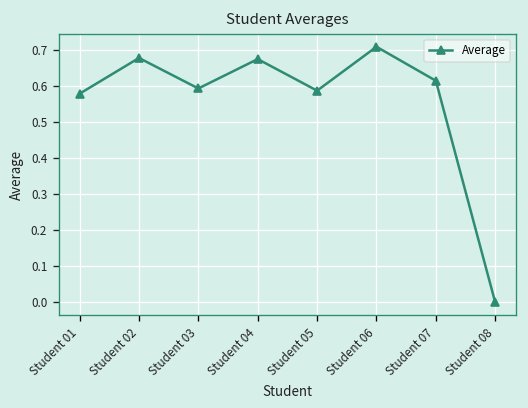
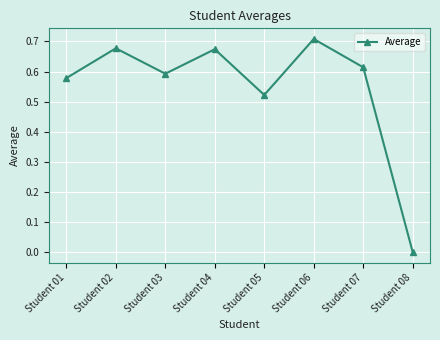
  {
    "Student 01": 0.58,
    "Student 02": 0.68,
    "Student 03": 0.59,
    "Student 04": 0.67,
-   "Student 05": 0.59,
+   "Student 05": 0.52,
    "Student 06": 0.71,
    "Student 07": 0.61,
    "Student 08": 0.00
  }
